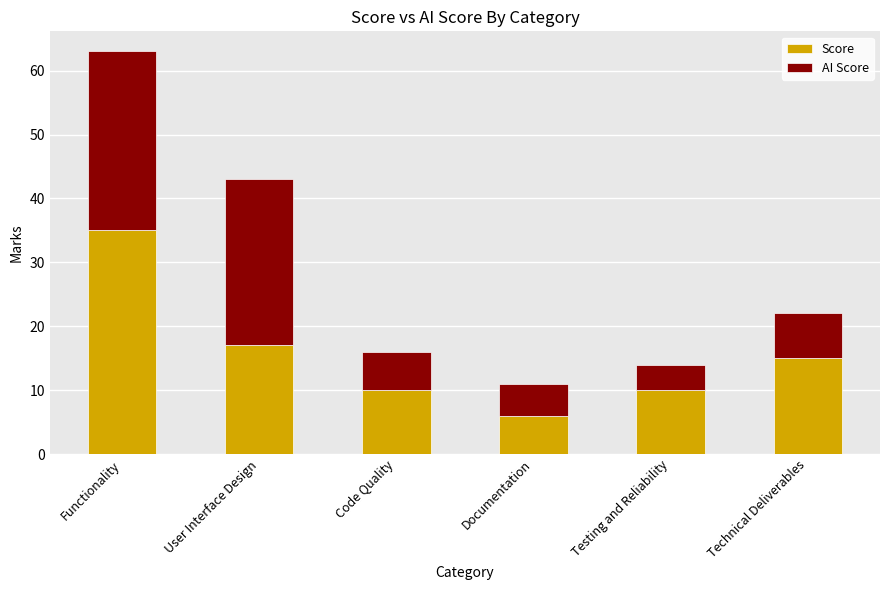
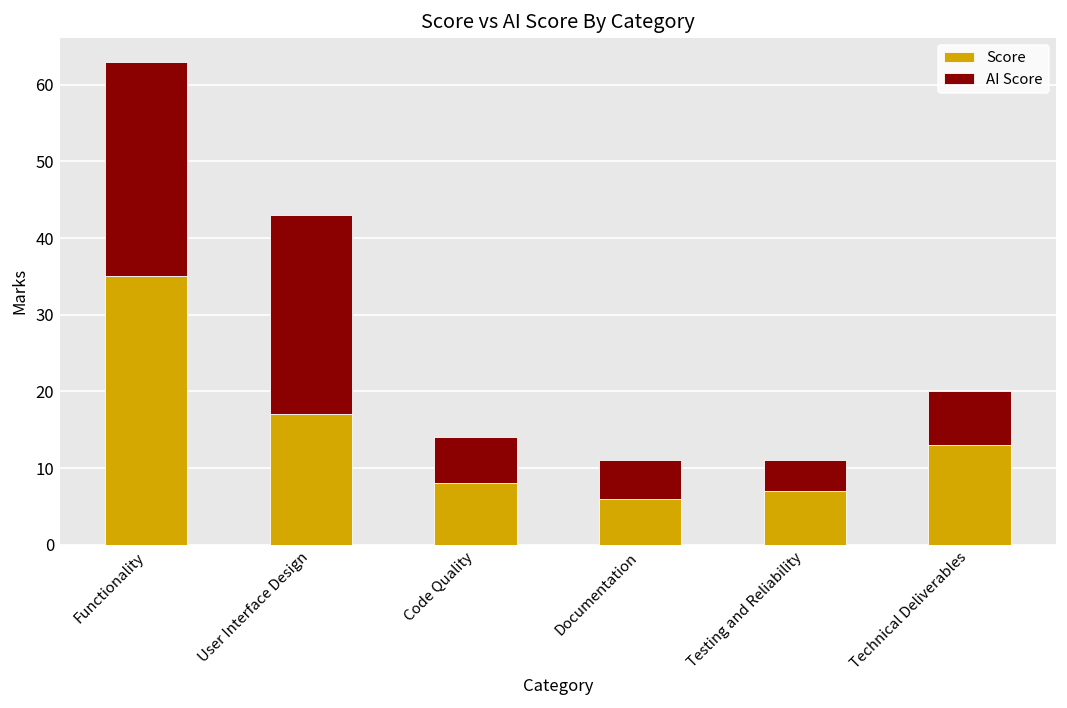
  {
    "Score": {
      "Functionality": 35,
      "User Interface Design": 17,
-     "Code Quality": 10,
+     "Code Quality": 8,
      "Documentation": 6,
-     "Testing and Reliability": 10,
-     "Technical Deliverables": 15
+     "Testing and Reliability": 7,
+     "Technical Deliverables": 13
    },
    "AI Score": {
      "Functionality": 28,
      "User Interface Design": 26,
      "Code Quality": 6,
      "Documentation": 5,
      "Testing and Reliability": 4,
      "Technical Deliverables": 7
    }
  }
